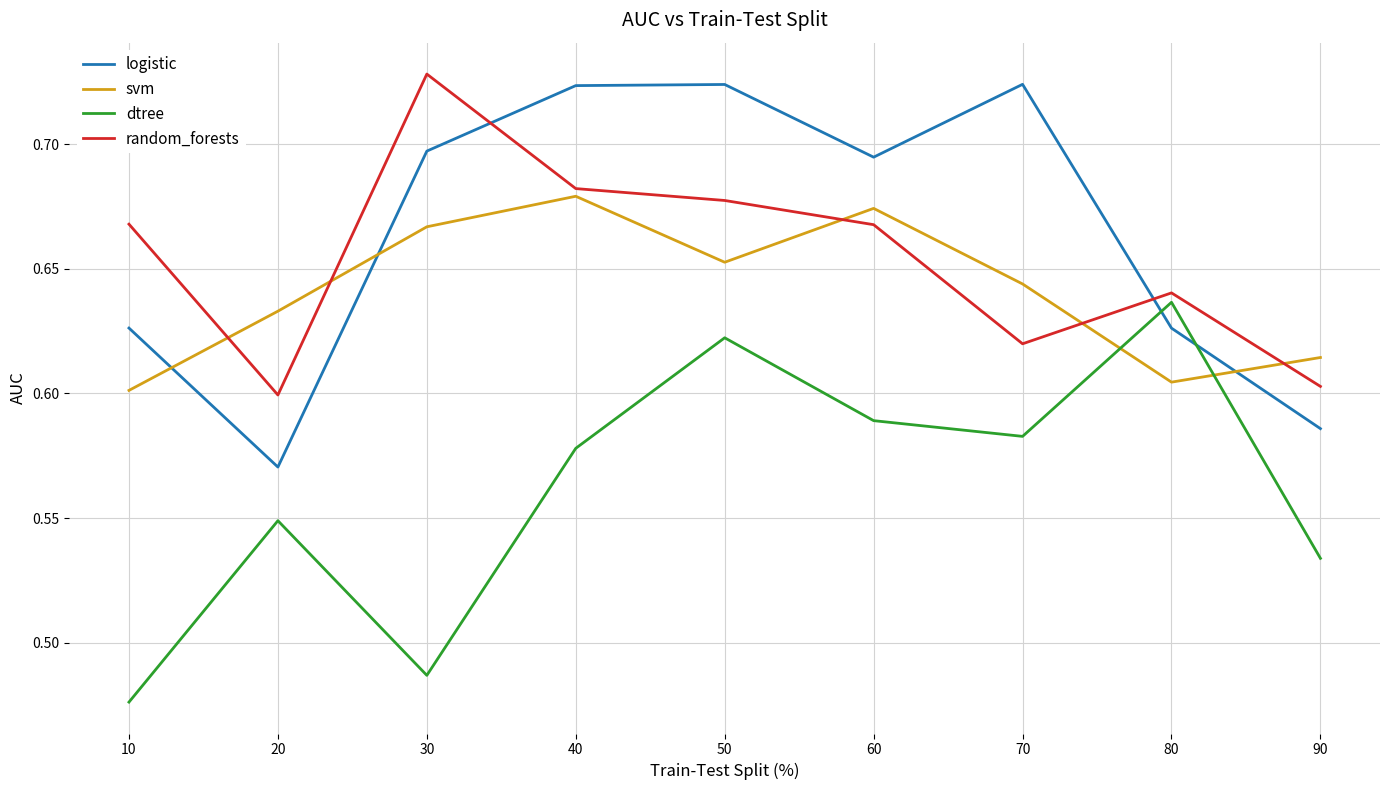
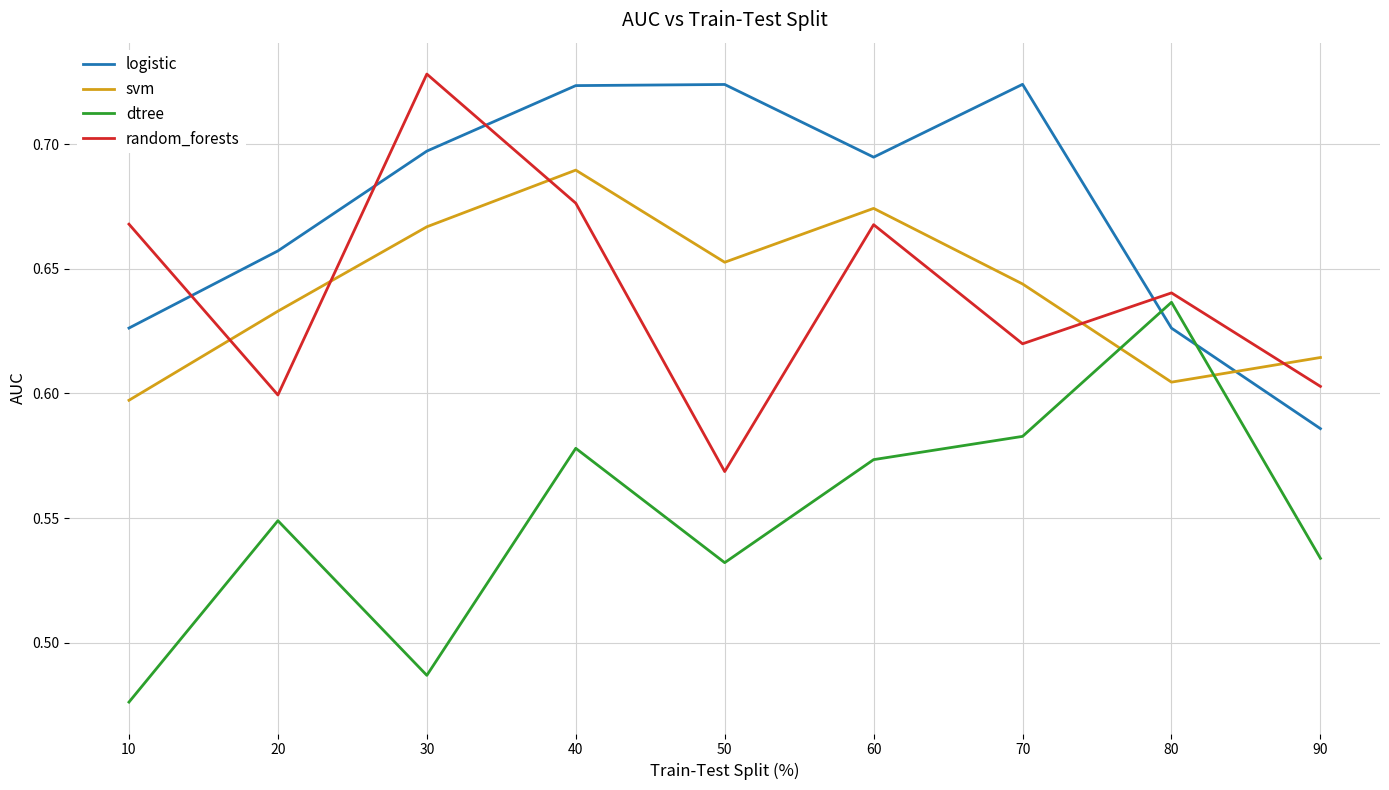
  {
    "logistic": {
      "10": 0.626,
-     "20": 0.570,
+     "20": 0.657,
      "30": 0.697,
      "40": 0.723,
      "50": 0.724,
      "60": 0.695,
      "70": 0.724,
      "80": 0.626,
      "90": 0.586
    },
    "svm": {
-     "10": 0.601,
+     "10": 0.597,
      "20": 0.633,
      "30": 0.667,
-     "40": 0.679,
+     "40": 0.690,
      "50": 0.653,
      "60": 0.674,
      "70": 0.644,
      "80": 0.605,
      "90": 0.614
    },
    "dtree": {
      "10": 0.476,
      "20": 0.549,
      "30": 0.487,
      "40": 0.578,
-     "50": 0.622,
-     "60": 0.589,
+     "50": 0.532,
+     "60": 0.573,
      "70": 0.583,
      "80": 0.637,
      "90": 0.534
    },
    "random_forests": {
      "10": 0.668,
      "20": 0.599,
      "30": 0.728,
-     "40": 0.682,
-     "50": 0.677,
+     "40": 0.676,
+     "50": 0.569,
      "60": 0.668,
      "70": 0.620,
      "80": 0.640,
      "90": 0.603
    }
  }
